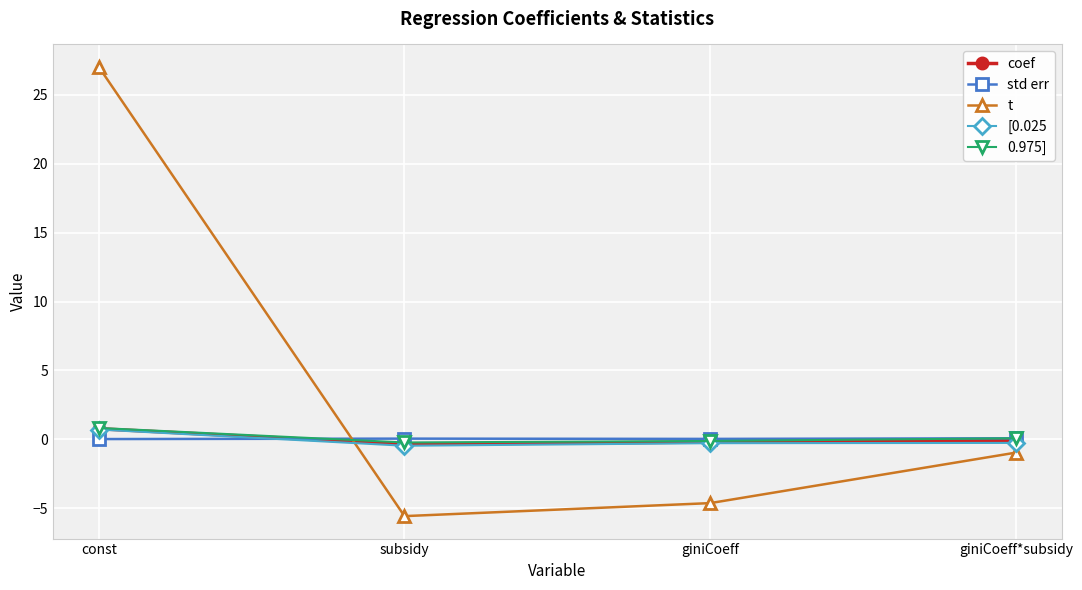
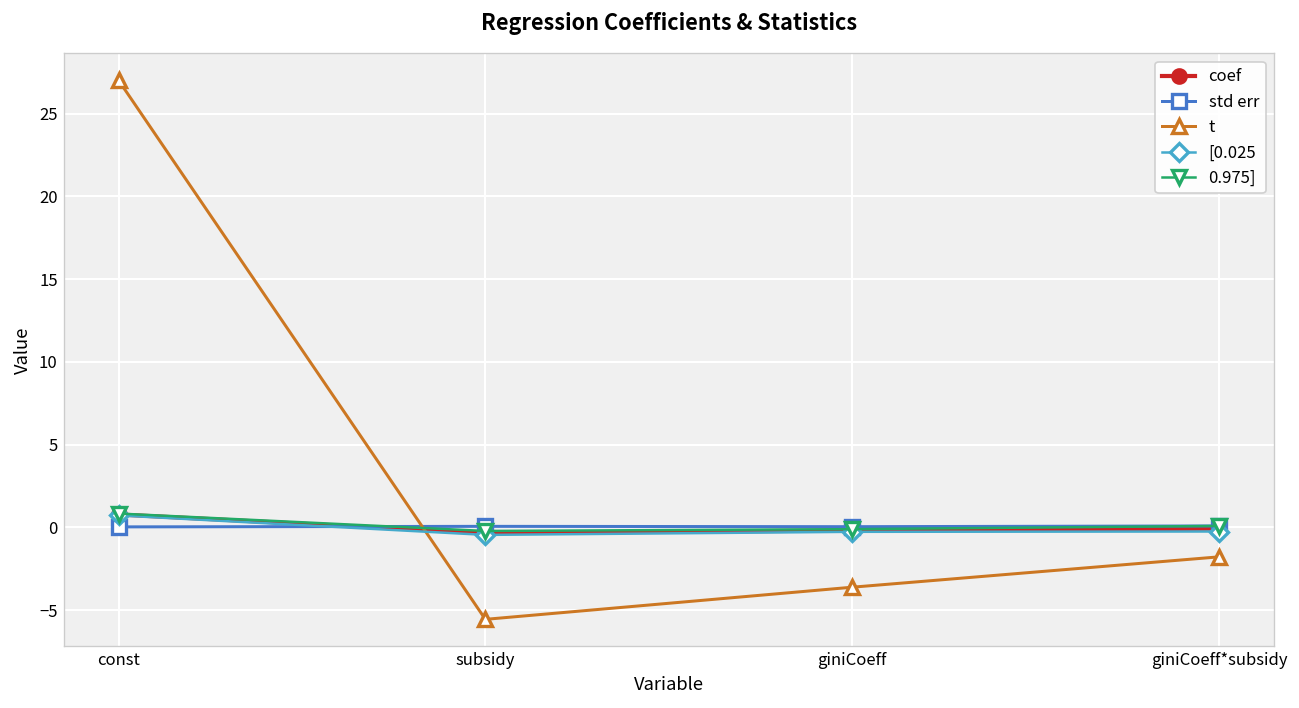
  {
    "t": {
      "const": 27.0,
      "subsidy": -5.6,
-     "giniCoeff": -4.6,
-     "giniCoeff*subsidy": -1.0
+     "giniCoeff": -3.6,
+     "giniCoeff*subsidy": -1.8
    }
  }
